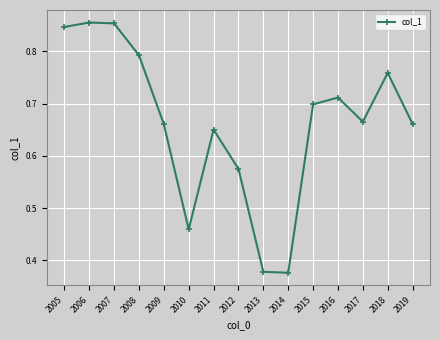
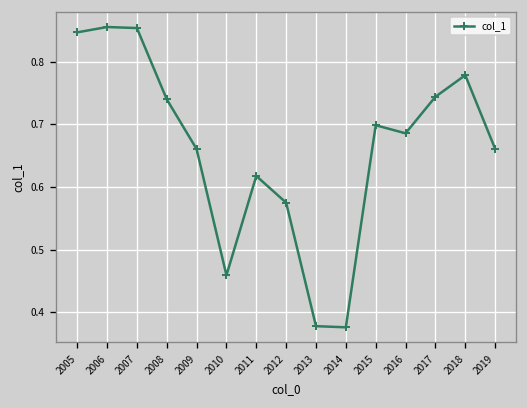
  {
    "2005": 0.85,
    "2006": 0.86,
    "2007": 0.85,
-   "2008": 0.79,
+   "2008": 0.74,
    "2009": 0.66,
    "2010": 0.46,
-   "2011": 0.65,
+   "2011": 0.62,
    "2012": 0.58,
    "2013": 0.38,
    "2014": 0.38,
    "2015": 0.70,
-   "2016": 0.71,
-   "2017": 0.67,
-   "2018": 0.76,
+   "2016": 0.69,
+   "2017": 0.74,
+   "2018": 0.78,
    "2019": 0.66
  }
